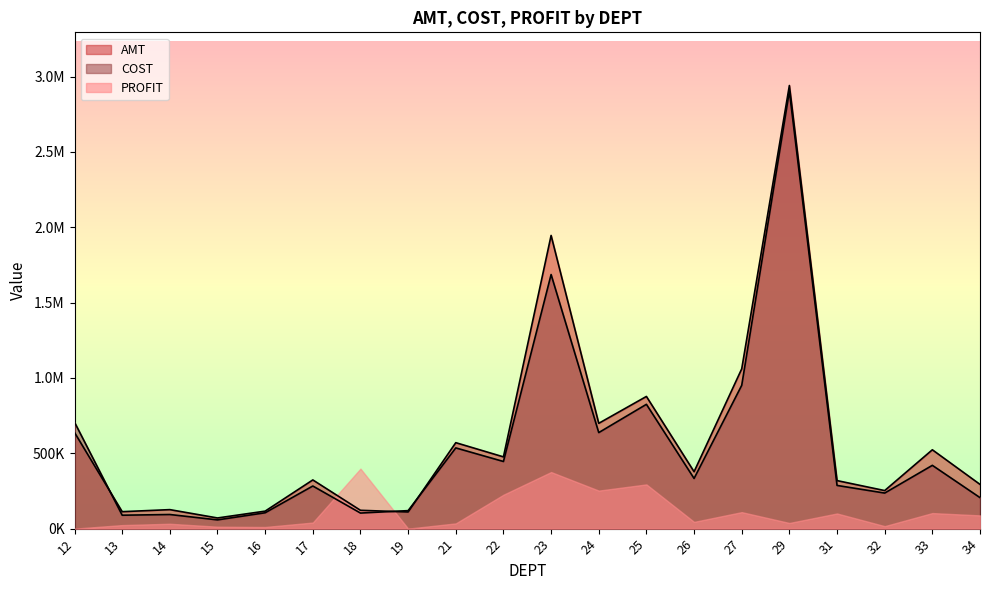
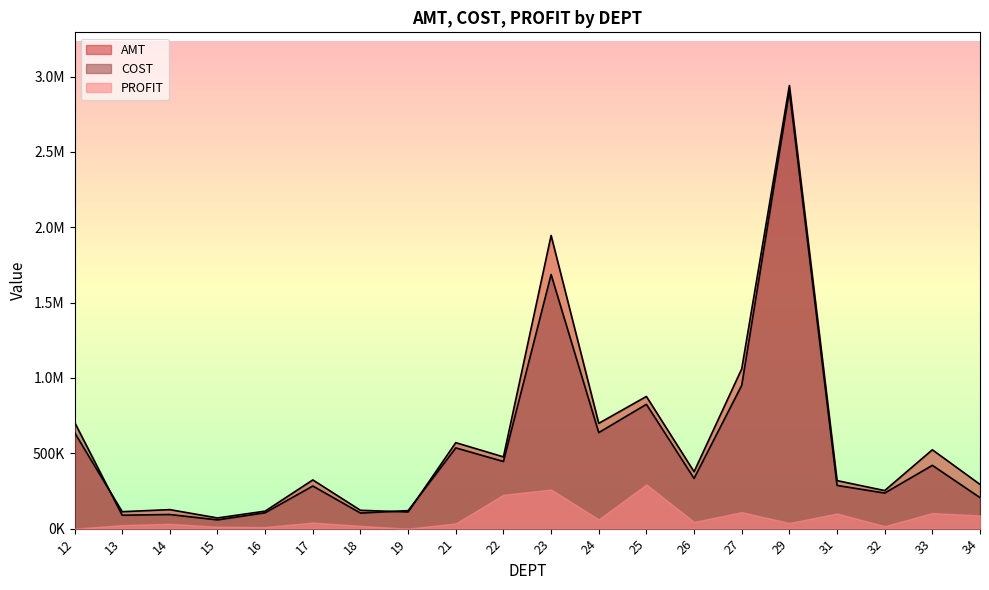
  {
    "PROFIT": {
      "12": 0,
      "13": 20000,
      "14": 30000,
      "17": 40000,
-     "18": 400000,
+     "18": 20000,
      "19": 0,
      "21": 30000,
      "22": 220000,
-     "23": 380000,
-     "24": 250000,
+     "23": 260000,
+     "24": 60000,
      "25": 290000,
      "26": 40000,
      "27": 110000,
      "29": 40000,
      "31": 100000,
      "33": 100000,
      "34": 90000
    }
  }
